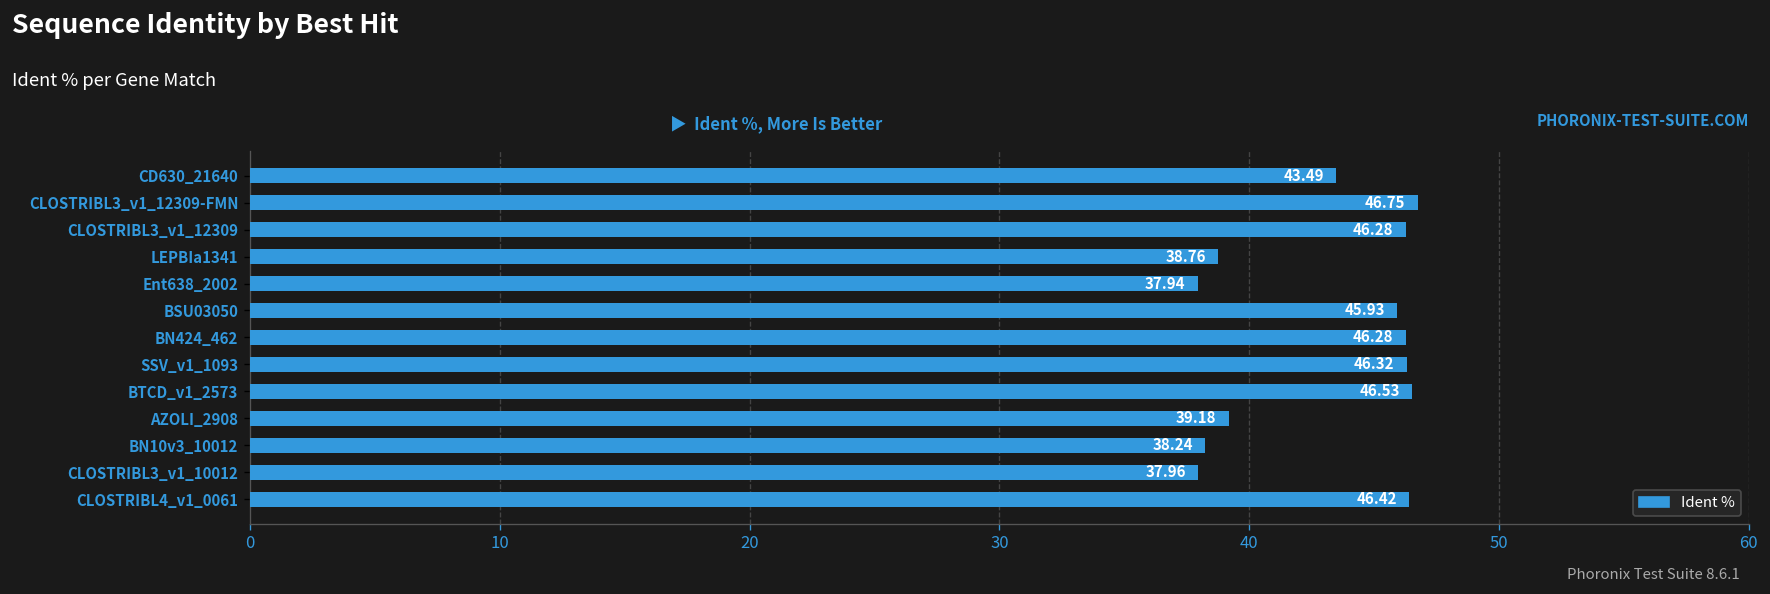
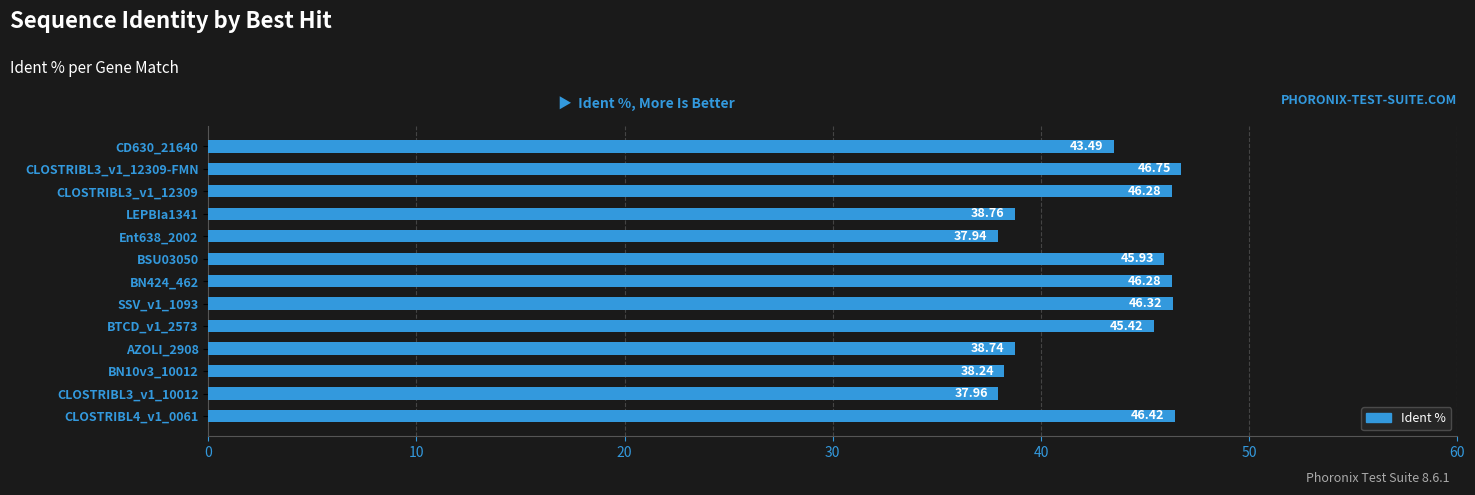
  {
    "CD630_21640": 43.49,
    "CLOSTRIBL3_v1_12309-FMN": 46.75,
    "CLOSTRIBL3_v1_12309": 46.28,
    "LEPBIa1341": 38.76,
    "Ent638_2002": 37.94,
    "BSU03050": 45.93,
    "BN424_462": 46.28,
    "SSV_v1_1093": 46.32,
-   "BTCD_v1_2573": 46.53,
-   "AZOLI_2908": 39.18,
+   "BTCD_v1_2573": 45.42,
+   "AZOLI_2908": 38.74,
    "BN10v3_10012": 38.24,
    "CLOSTRIBL3_v1_10012": 37.96,
    "CLOSTRIBL4_v1_0061": 46.42
  }
